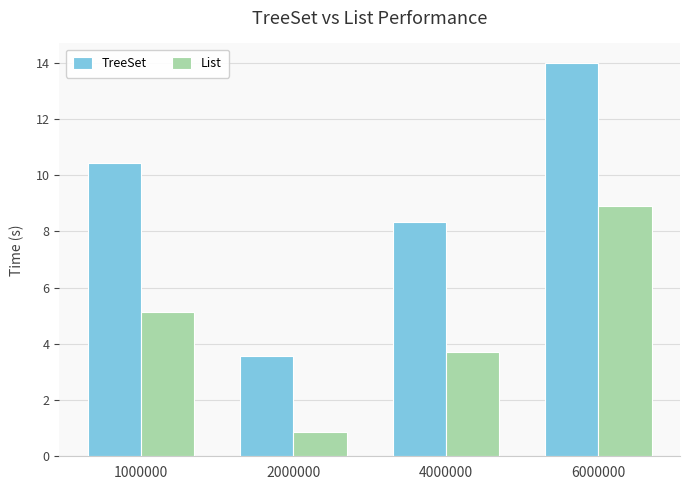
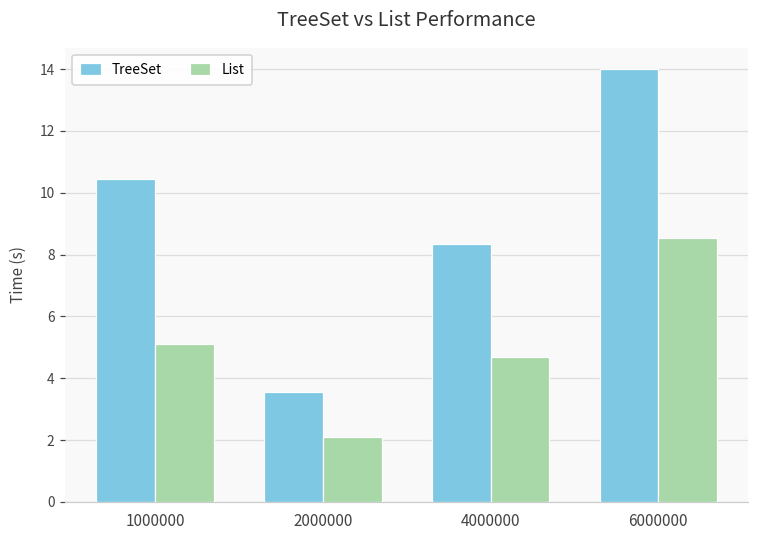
  {
    "TreeSet": {
      "1000000": 10.4,
      "2000000": 3.6,
      "4000000": 8.3,
      "6000000": 14.0
    },
    "List": {
      "1000000": 5.1,
-     "2000000": 0.9,
-     "4000000": 3.7,
-     "6000000": 8.9
+     "2000000": 2.1,
+     "4000000": 4.7,
+     "6000000": 8.5
    }
  }
